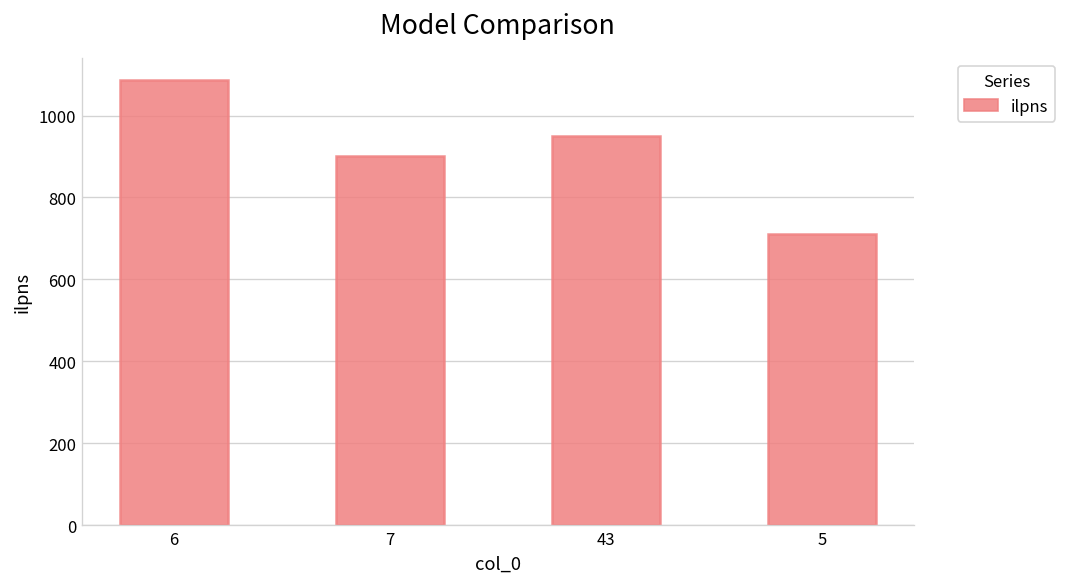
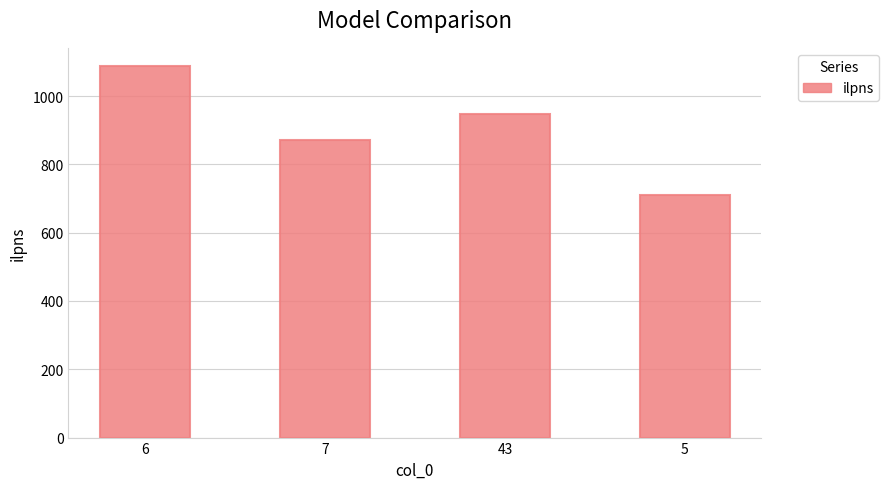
  {
    "6": 1090,
-   "7": 900,
+   "7": 870,
    "43": 950,
    "5": 710
  }
